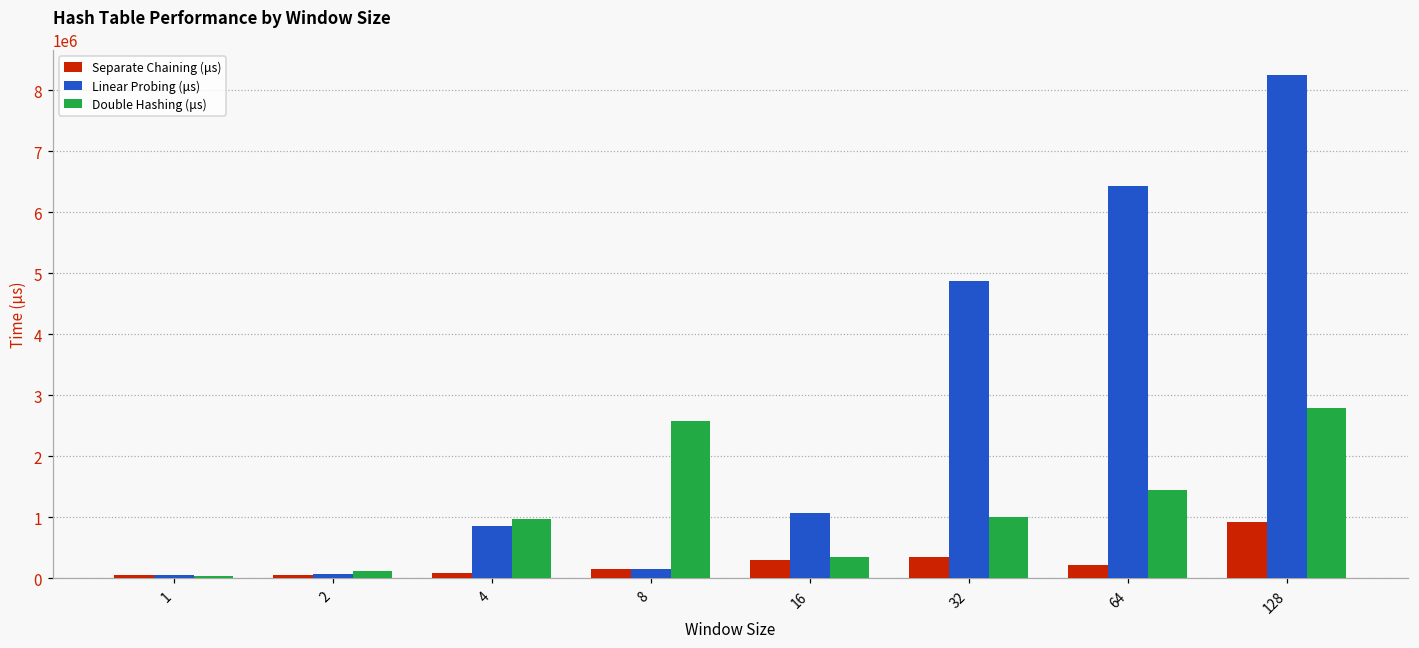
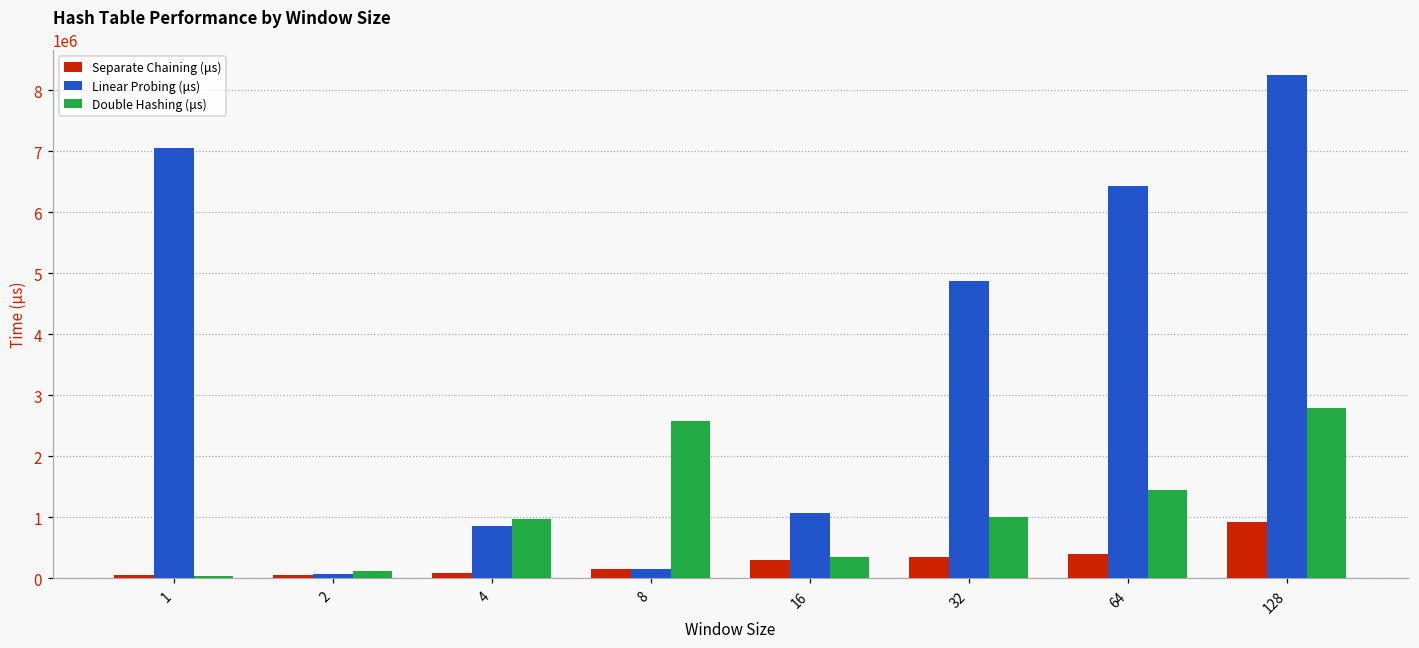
  {
    "Separate Chaining (μs)": {
      "1": 100000,
      "2": 0,
      "4": 100000,
      "8": 100000,
      "16": 300000,
      "32": 400000,
-     "64": 200000,
+     "64": 400000,
      "128": 900000
    },
    "Linear Probing (μs)": {
-     "1": 100000,
+     "1": 7000000,
      "2": 100000,
      "4": 800000,
      "8": 100000,
      "16": 1100000,
      "32": 4900000,
      "64": 6400000,
      "128": 8200000
    },
    "Double Hashing (μs)": {
      "1": 0,
      "2": 100000,
      "4": 1000000,
      "8": 2600000,
      "16": 400000,
      "32": 1000000,
      "64": 1400000,
      "128": 2800000
    }
  }
